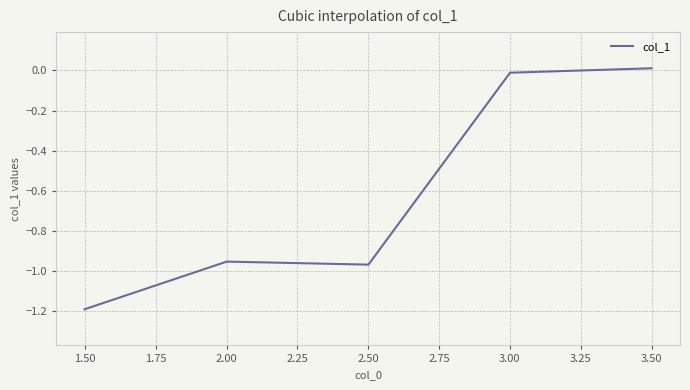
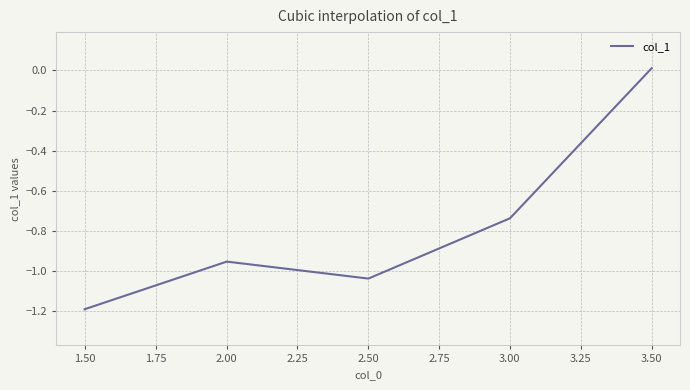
  {
    "1.50": -1.19,
    "2.00": -0.95,
-   "2.50": -0.97,
-   "3.00": -0.01,
+   "2.50": -1.04,
+   "3.00": -0.74,
    "3.50": 0.01
  }
